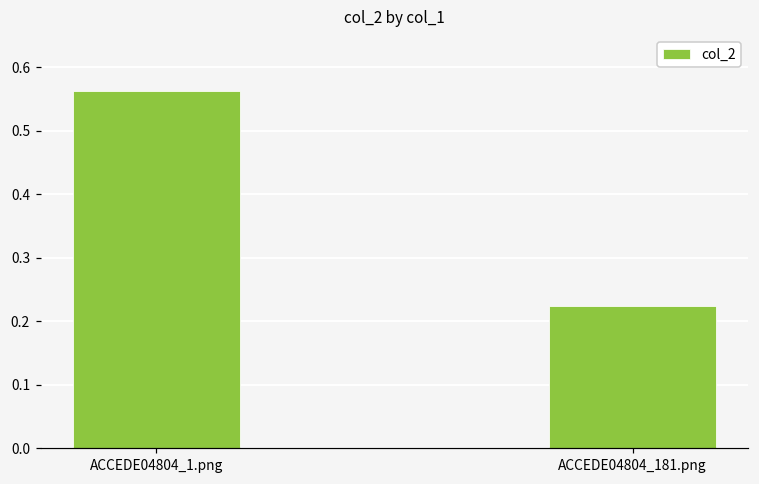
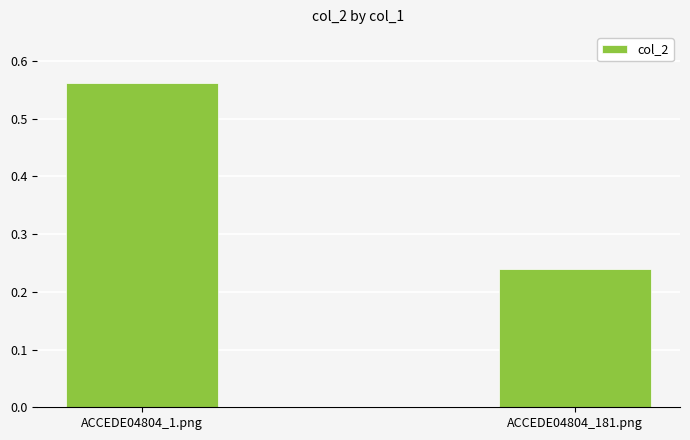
  {
    "ACCEDE04804_1.png": 0.56,
-   "ACCEDE04804_181.png": 0.22
+   "ACCEDE04804_181.png": 0.24
  }
